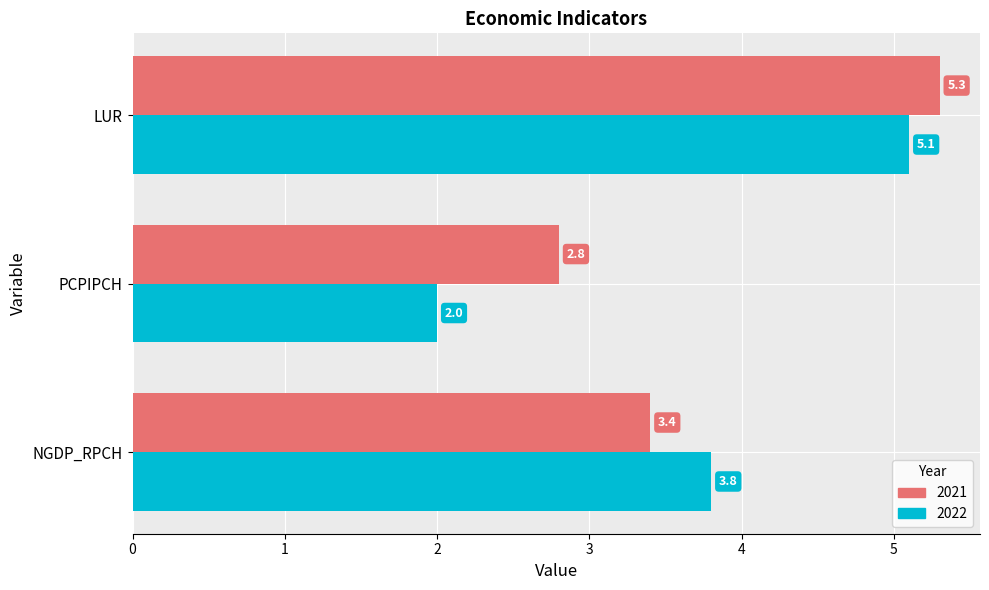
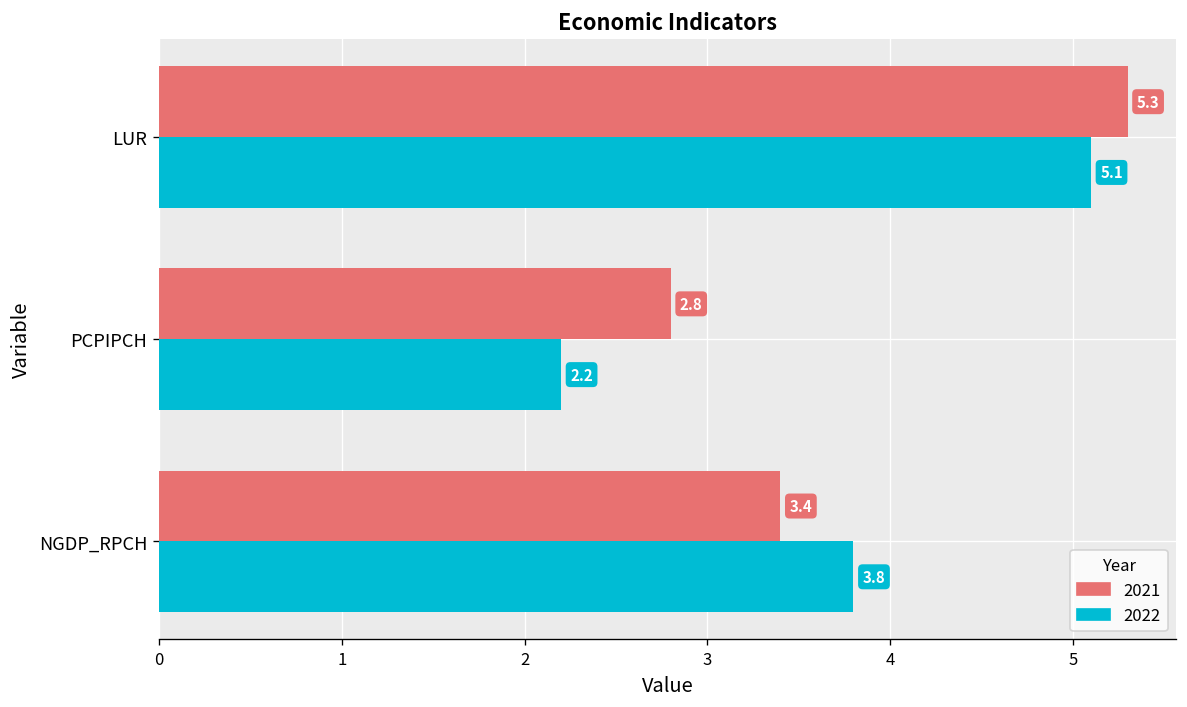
  {
    "2022": {
-     "PCPIPCH": 2.0
+     "PCPIPCH": 2.2
    }
  }
